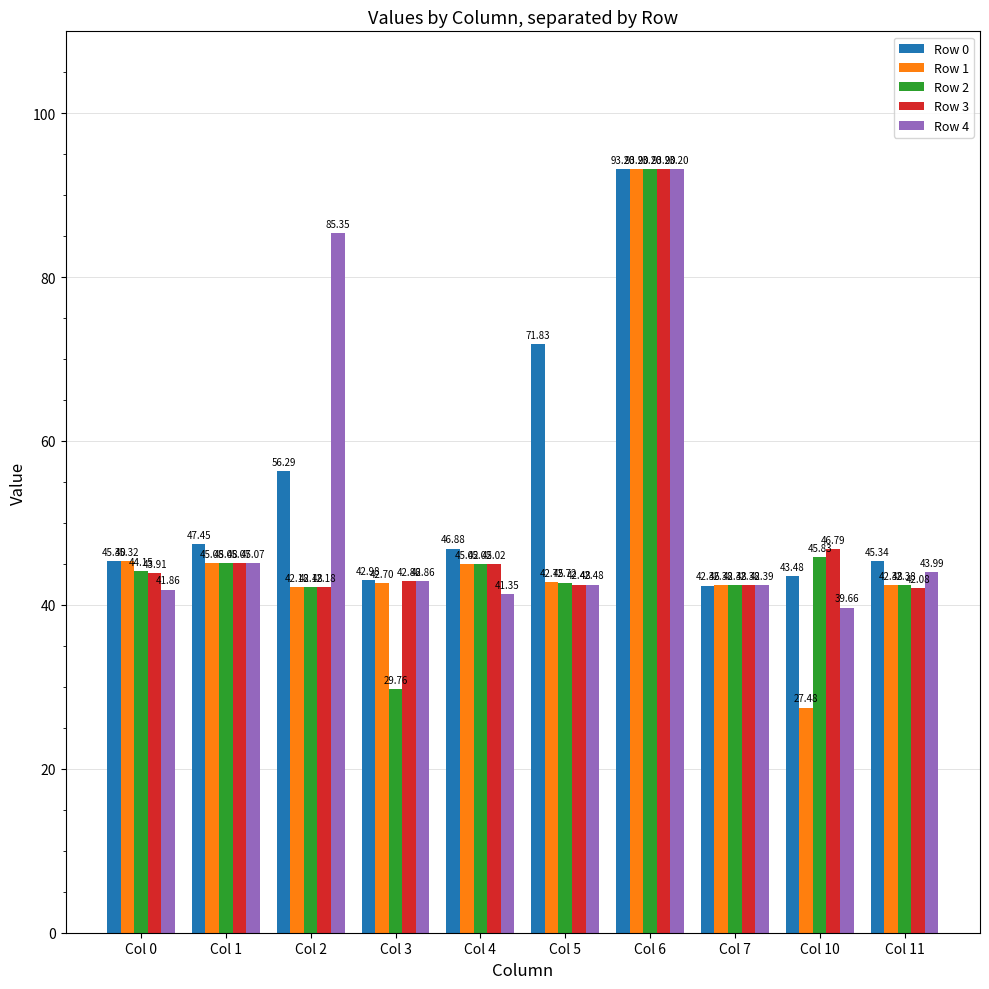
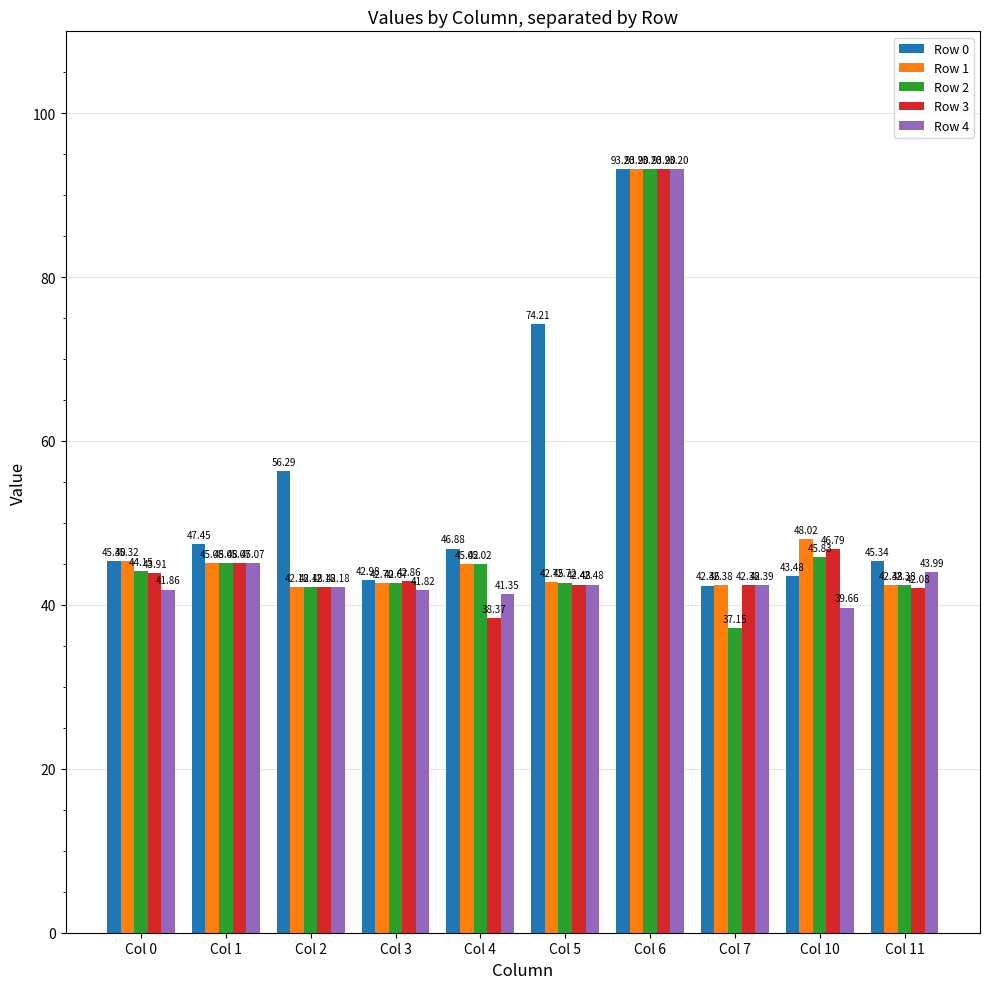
  {
    "Row 0": {
      "Col 1": 47.45,
      "Col 2": 56.29,
      "Col 4": 46.88,
-     "Col 5": 71.83,
+     "Col 5": 74.21,
      "Col 10": 43.48,
      "Col 11": 45.34
    },
    "Row 1": {
-     "Col 10": 27.48
+     "Col 10": 48.02
    },
    "Row 2": {
-     "Col 3": 29.76,
-     "Col 7": 42.38,
+     "Col 3": 42.67,
+     "Col 7": 37.15,
      "Col 10": 45.83
    },
    "Row 3": {
-     "Col 4": 45.02,
+     "Col 4": 38.37,
      "Col 10": 46.79
    },
    "Row 4": {
      "Col 0": 41.86,
-     "Col 2": 85.35,
-     "Col 3": 42.86,
+     "Col 2": 42.18,
+     "Col 3": 41.82,
      "Col 4": 41.35,
      "Col 10": 39.66,
      "Col 11": 43.99
    }
  }
